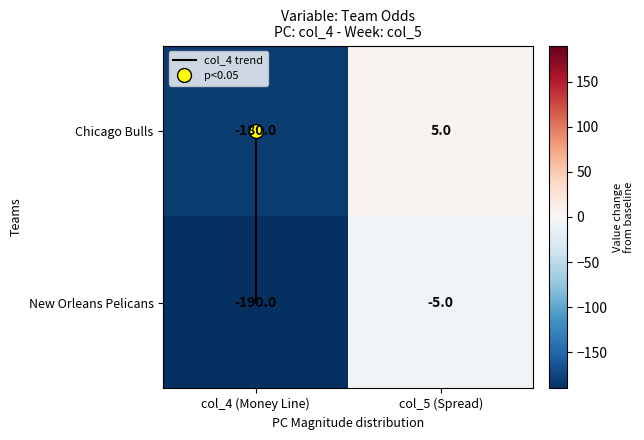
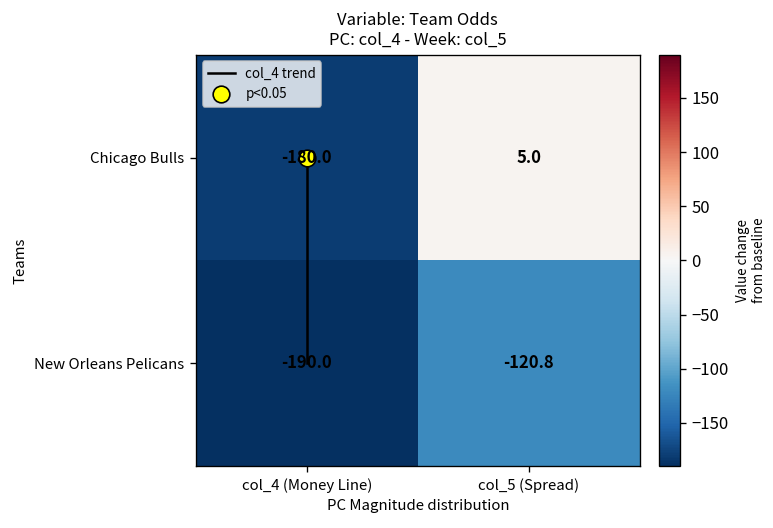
  {
    "Chicago Bulls": {
      "col_5 (Spread)": 5.0
    },
    "New Orleans Pelicans": {
-     "col_5 (Spread)": -5.0
+     "col_5 (Spread)": -120.8
    }
  }
